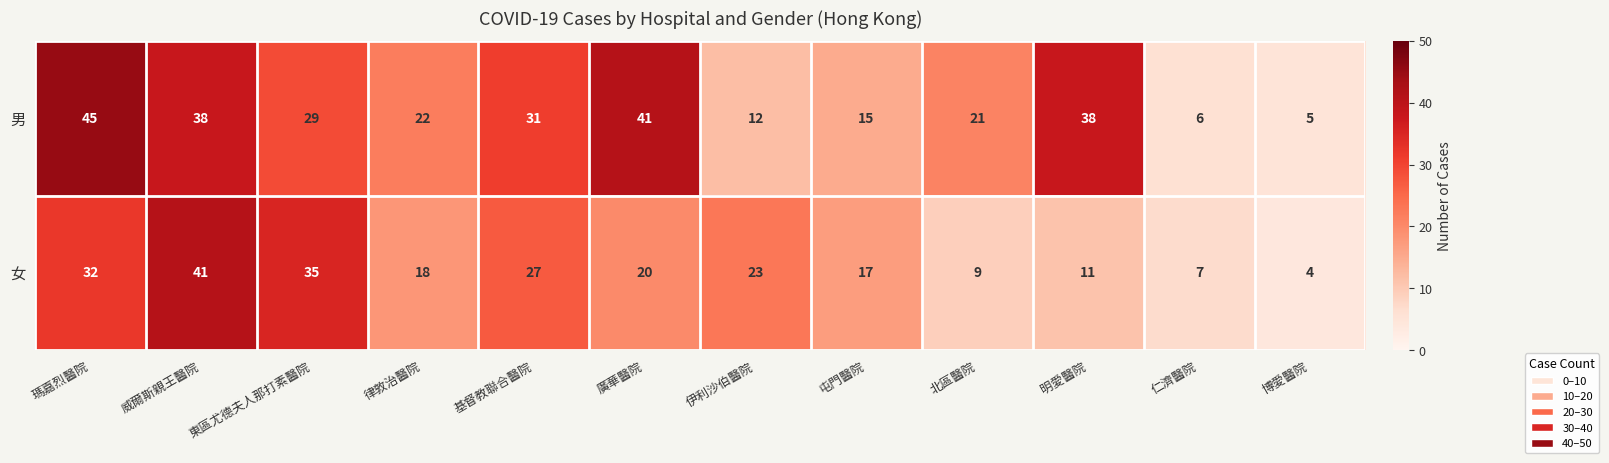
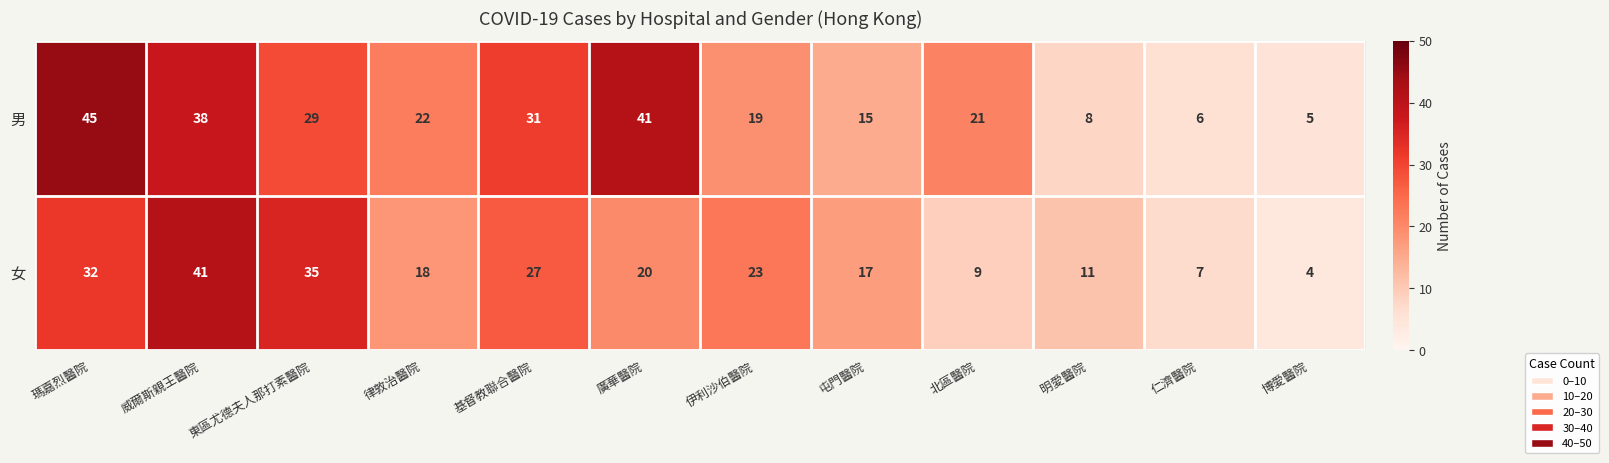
  {
    "男": {
      "瑪嘉烈醫院": 45,
      "威爾斯親王醫院": 38,
      "東區尤德夫人那打素醫院": 29,
      "律敦治醫院": 22,
      "基督教聯合醫院": 31,
      "廣華醫院": 41,
-     "伊利沙伯醫院": 12,
+     "伊利沙伯醫院": 19,
      "屯門醫院": 15,
      "北區醫院": 21,
-     "明愛醫院": 38,
+     "明愛醫院": 8,
      "仁濟醫院": 6,
      "博愛醫院": 5
    },
    "女": {
      "瑪嘉烈醫院": 32,
      "威爾斯親王醫院": 41,
      "東區尤德夫人那打素醫院": 35,
      "律敦治醫院": 18,
      "基督教聯合醫院": 27,
      "廣華醫院": 20,
      "伊利沙伯醫院": 23,
      "屯門醫院": 17,
      "北區醫院": 9,
      "明愛醫院": 11,
      "仁濟醫院": 7,
      "博愛醫院": 4
    }
  }
